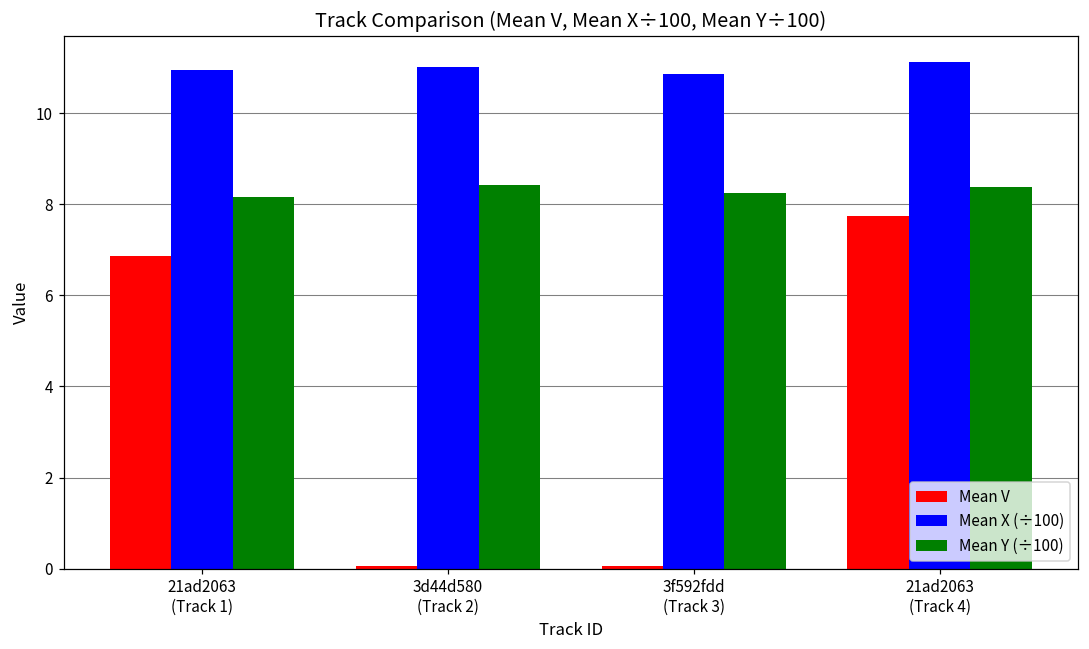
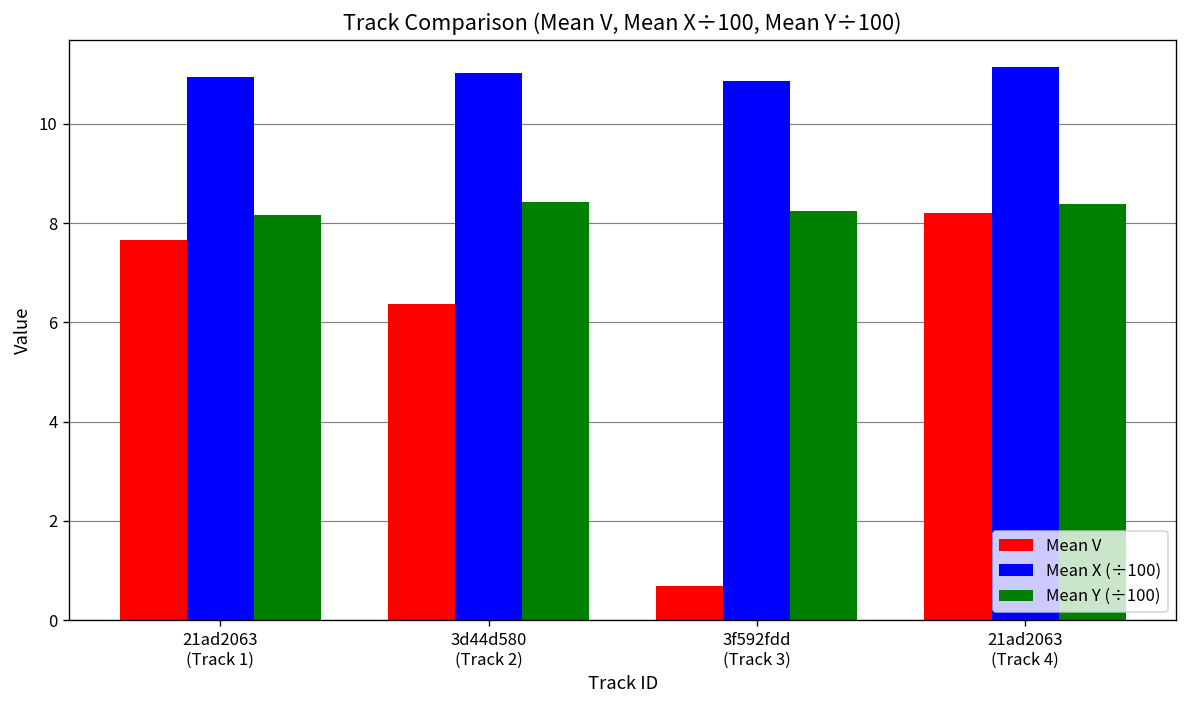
  {
    "Mean V": {
-     "21ad2063 (Track 1)": 6.9,
-     "3d44d580 (Track 2)": 0.1,
-     "3f592fdd (Track 3)": 0.1,
-     "21ad2063 (Track 4)": 7.7
+     "21ad2063 (Track 1)": 7.7,
+     "3d44d580 (Track 2)": 6.4,
+     "3f592fdd (Track 3)": 0.7,
+     "21ad2063 (Track 4)": 8.2
    },
    "Mean X (÷100)": {
      "21ad2063 (Track 1)": 10.9,
      "3d44d580 (Track 2)": 11.0,
      "3f592fdd (Track 3)": 10.9,
      "21ad2063 (Track 4)": 11.1
    },
    "Mean Y (÷100)": {
      "21ad2063 (Track 1)": 8.2,
      "3d44d580 (Track 2)": 8.4,
      "3f592fdd (Track 3)": 8.2,
      "21ad2063 (Track 4)": 8.4
    }
  }
